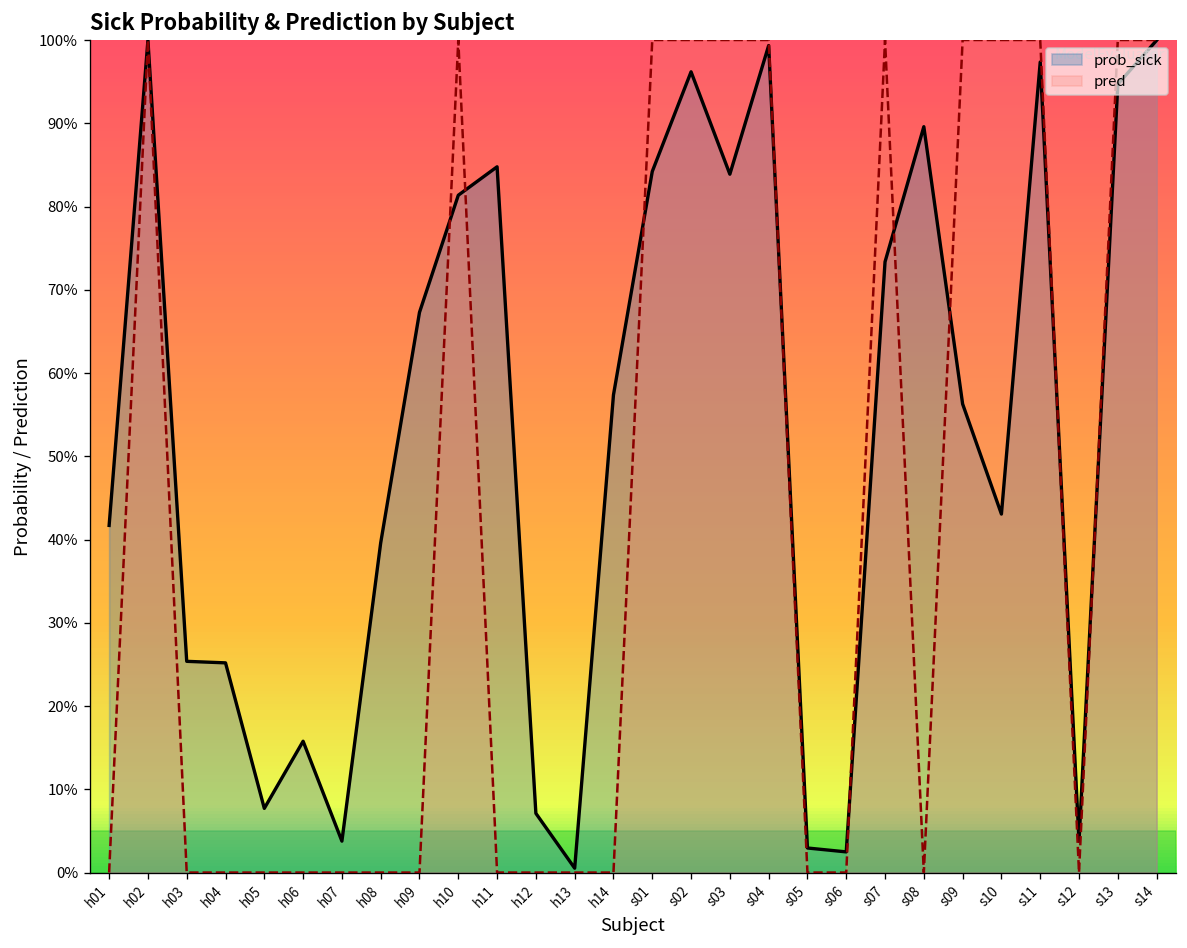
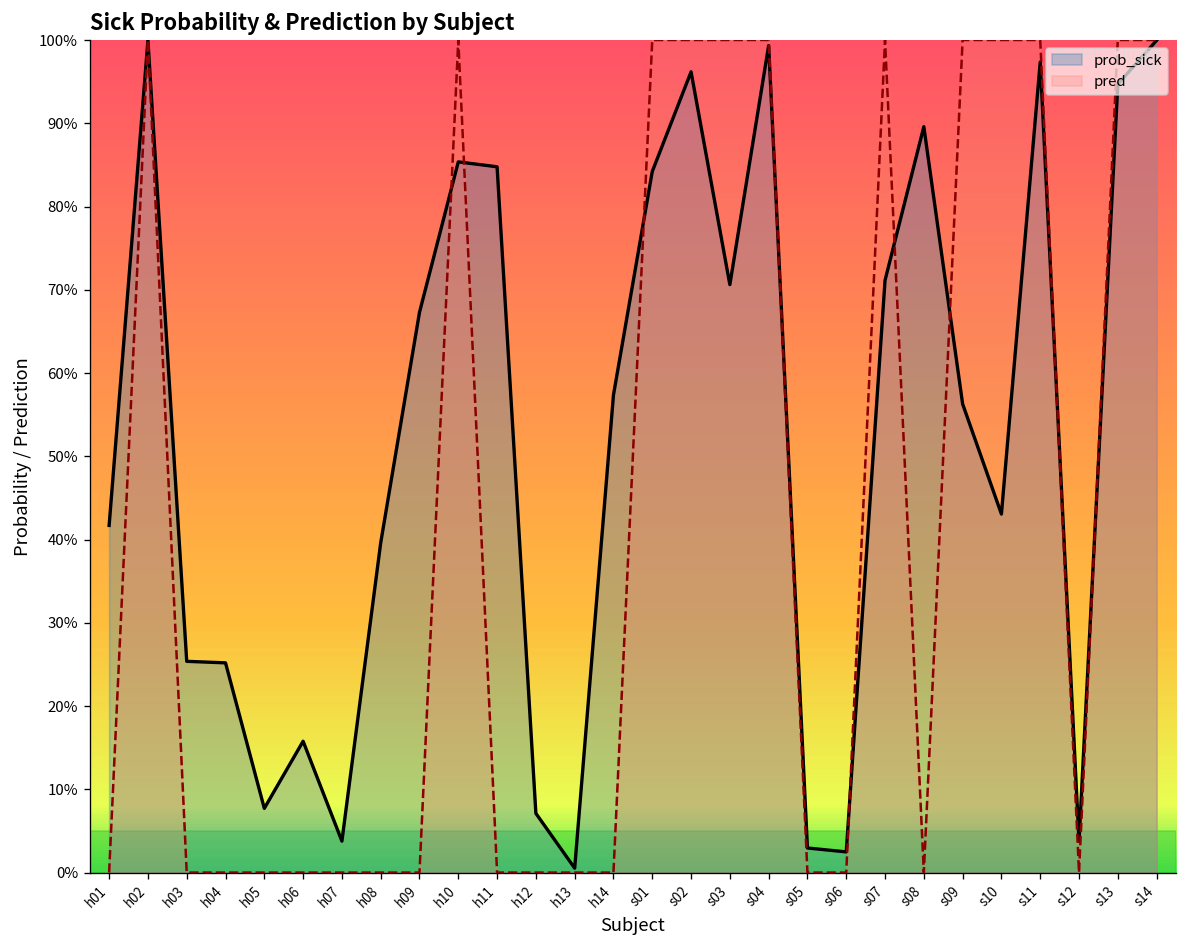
  {
    "prob_sick": {
      "h01": "42%",
      "h03": "25%",
      "h04": "25%",
      "h05": "8%",
      "h06": "16%",
      "h07": "4%",
      "h08": "40%",
      "h09": "67%",
-     "h10": "81%",
+     "h10": "85%",
      "h11": "85%",
      "h12": "7%",
      "h13": "1%",
      "h14": "57%",
      "s01": "84%",
      "s02": "96%",
-     "s03": "84%",
+     "s03": "71%",
      "s04": "99%",
      "s05": "3%",
      "s06": "2%",
-     "s07": "73%",
+     "s07": "71%",
      "s08": "90%",
      "s09": "56%",
      "s10": "43%",
      "s11": "97%",
      "s12": "4%"
    },
    "pred": {
      "h01": "0%",
      "h03": "0%",
      "h04": "0%",
      "h05": "0%",
      "h06": "0%",
      "h07": "0%",
      "h08": "0%",
      "h09": "0%",
      "h10": "100%",
      "h11": "0%",
      "h12": "0%",
      "h13": "0%",
      "h14": "0%",
      "s01": "100%",
      "s02": "100%",
      "s03": "100%",
      "s04": "100%",
      "s05": "0%",
      "s06": "0%",
      "s07": "100%",
      "s08": "0%",
      "s09": "100%",
      "s10": "100%",
      "s11": "100%",
      "s12": "0%",
      "s13": "100%"
    }
  }
